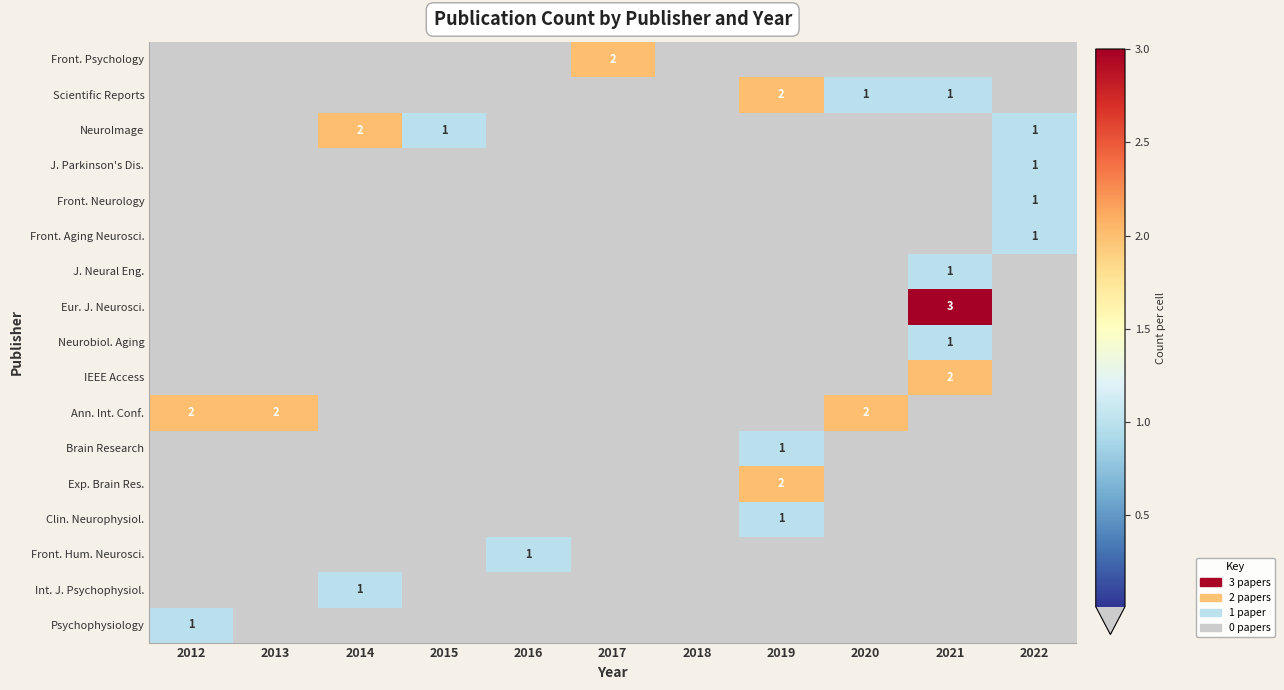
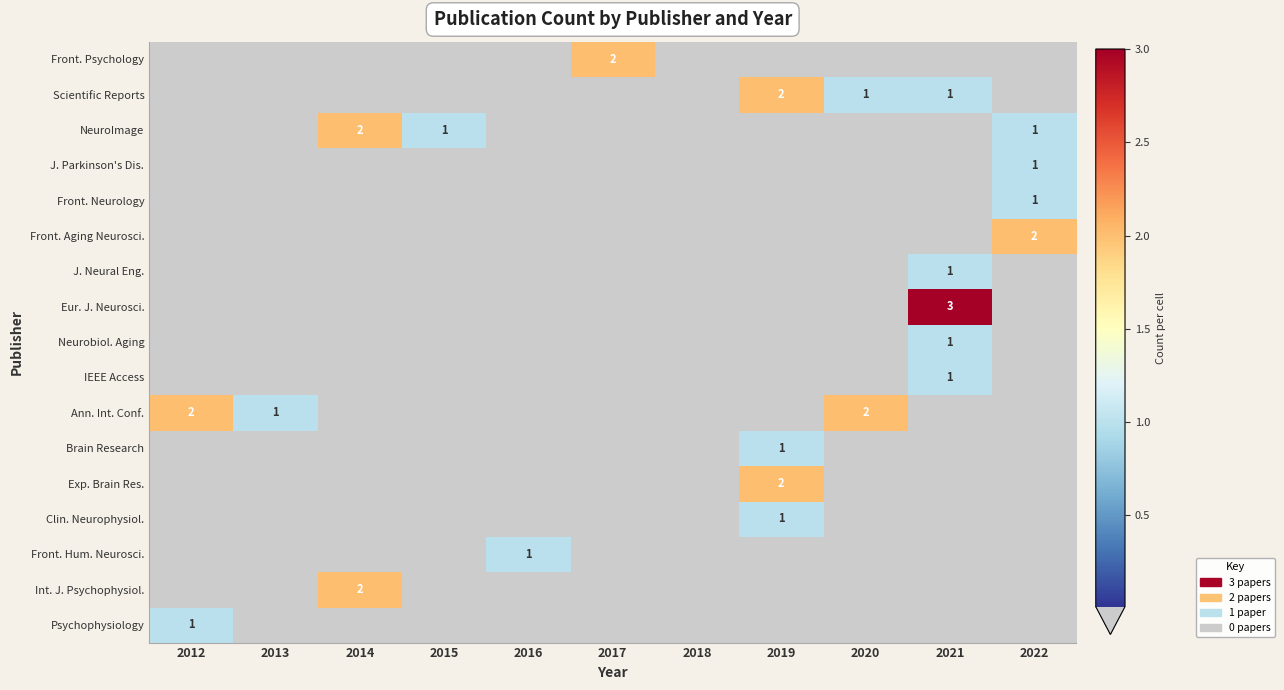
  {
    "Front. Psychology": {
      "2017": 2
    },
    "Scientific Reports": {
      "2019": 2,
      "2020": 1,
      "2021": 1
    },
    "NeuroImage": {
      "2014": 2,
      "2015": 1,
      "2022": 1
    },
    "J. Parkinson's Dis.": {
      "2022": 1
    },
    "Front. Neurology": {
      "2022": 1
    },
    "Front. Aging Neurosci.": {
-     "2022": 1
+     "2022": 2
    },
    "J. Neural Eng.": {
      "2021": 1
    },
    "Eur. J. Neurosci.": {
      "2021": 3
    },
    "Neurobiol. Aging": {
      "2021": 1
    },
    "IEEE Access": {
-     "2021": 2
+     "2021": 1
    },
    "Ann. Int. Conf.": {
      "2012": 2,
-     "2013": 2,
+     "2013": 1,
      "2020": 2
    },
    "Brain Research": {
      "2019": 1
    },
    "Exp. Brain Res.": {
      "2019": 2
    },
    "Clin. Neurophysiol.": {
      "2019": 1
    },
    "Front. Hum. Neurosci.": {
      "2016": 1
    },
    "Int. J. Psychophysiol.": {
-     "2014": 1
+     "2014": 2
    },
    "Psychophysiology": {
      "2012": 1
    }
  }
